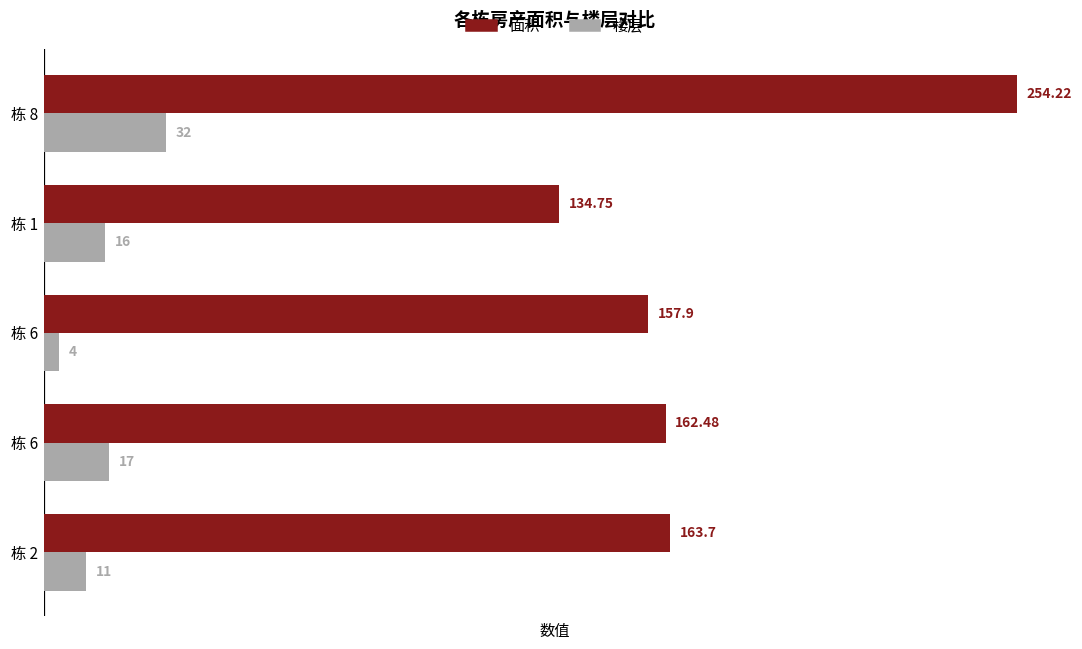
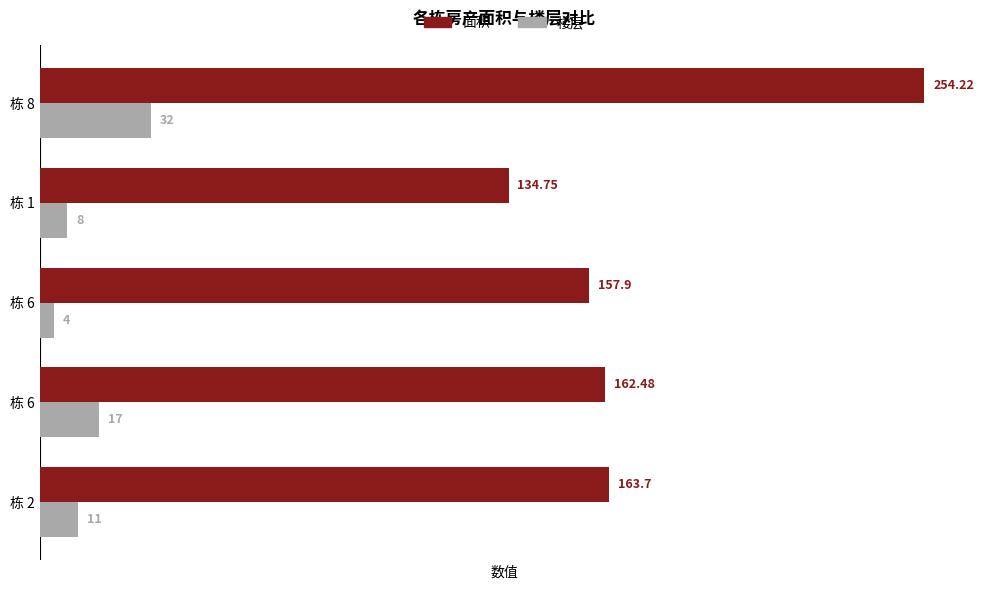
  {
    "面积": {
      "栋 8": 254.22,
      "栋 1": 134.75,
      "栋 2": 163.7
    },
    "楼层": {
      "栋 8": 32,
-     "栋 1": 16,
+     "栋 1": 8,
      "栋 2": 11
    }
  }
